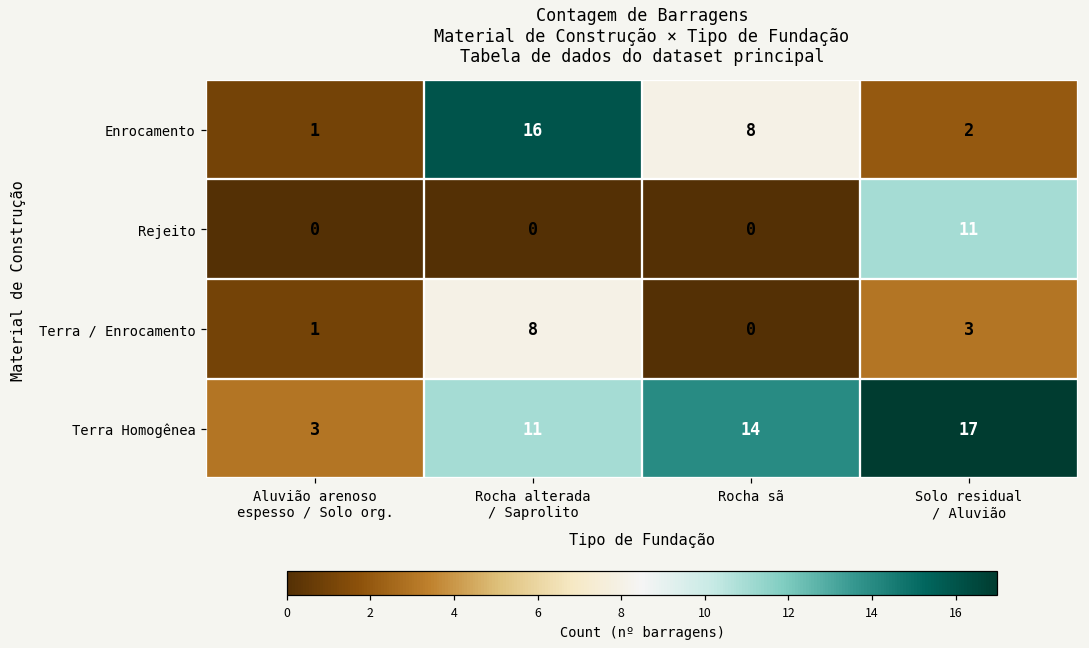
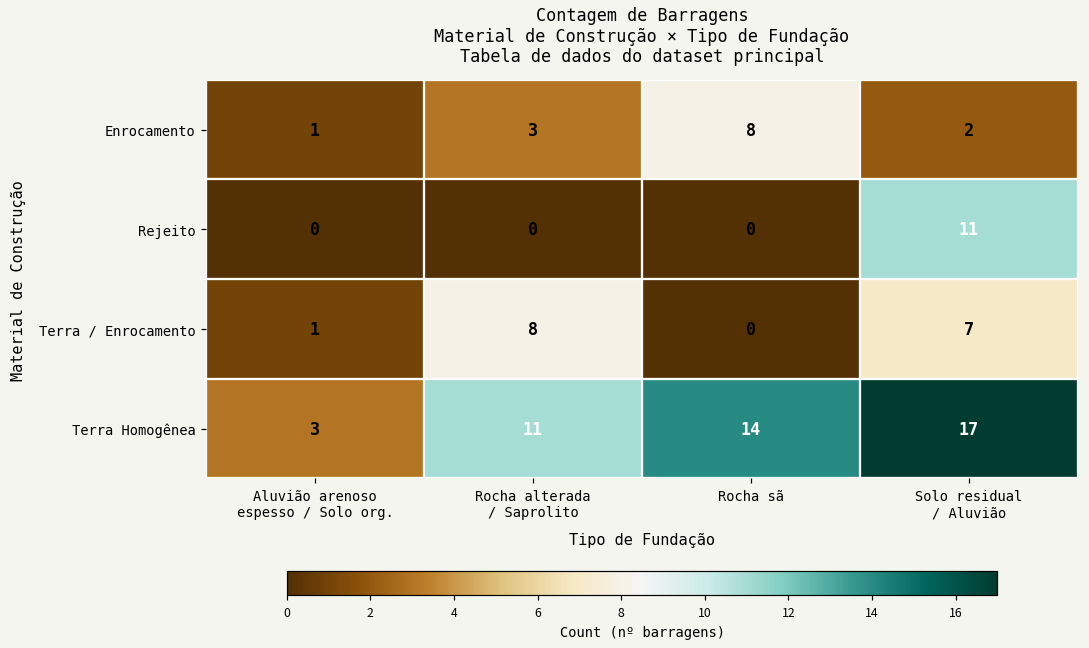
  {
    "Enrocamento": {
      "Aluvião arenoso espesso / Solo org.": 1,
-     "Rocha alterada / Saprolito": 16,
+     "Rocha alterada / Saprolito": 3,
      "Rocha sã": 8,
      "Solo residual / Aluvião": 2
    },
    "Rejeito": {
      "Aluvião arenoso espesso / Solo org.": 0,
      "Rocha alterada / Saprolito": 0,
      "Rocha sã": 0,
      "Solo residual / Aluvião": 11
    },
    "Terra / Enrocamento": {
      "Aluvião arenoso espesso / Solo org.": 1,
      "Rocha alterada / Saprolito": 8,
      "Rocha sã": 0,
-     "Solo residual / Aluvião": 3
+     "Solo residual / Aluvião": 7
    },
    "Terra Homogênea": {
      "Aluvião arenoso espesso / Solo org.": 3,
      "Rocha alterada / Saprolito": 11,
      "Rocha sã": 14,
      "Solo residual / Aluvião": 17
    }
  }
